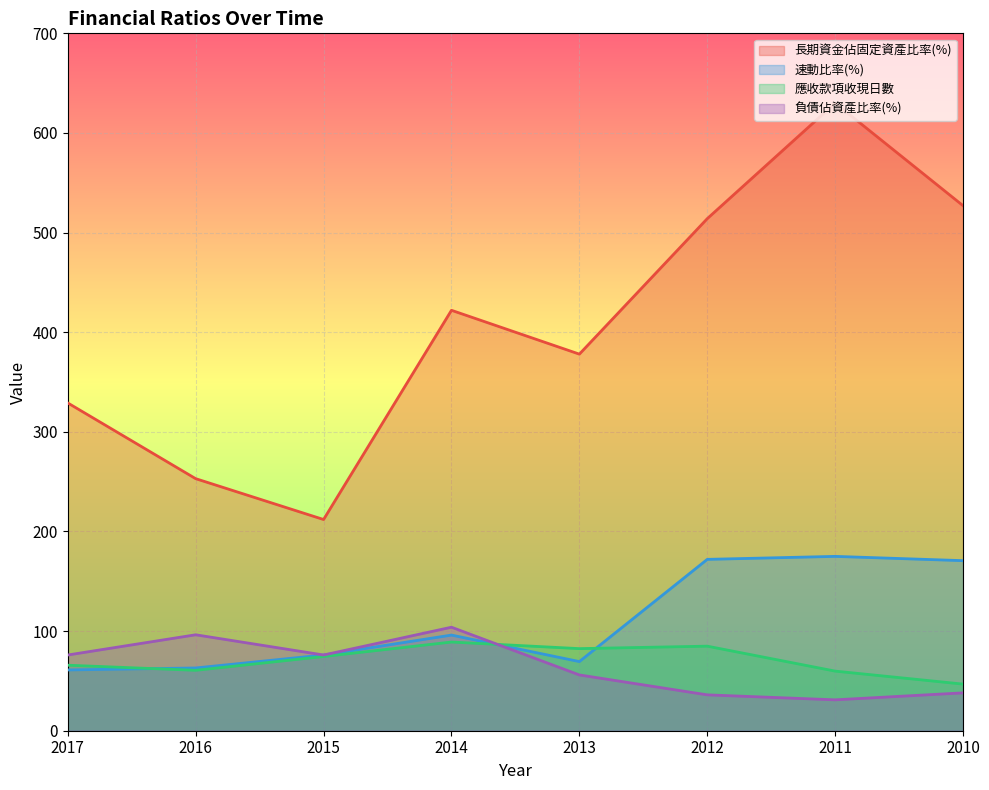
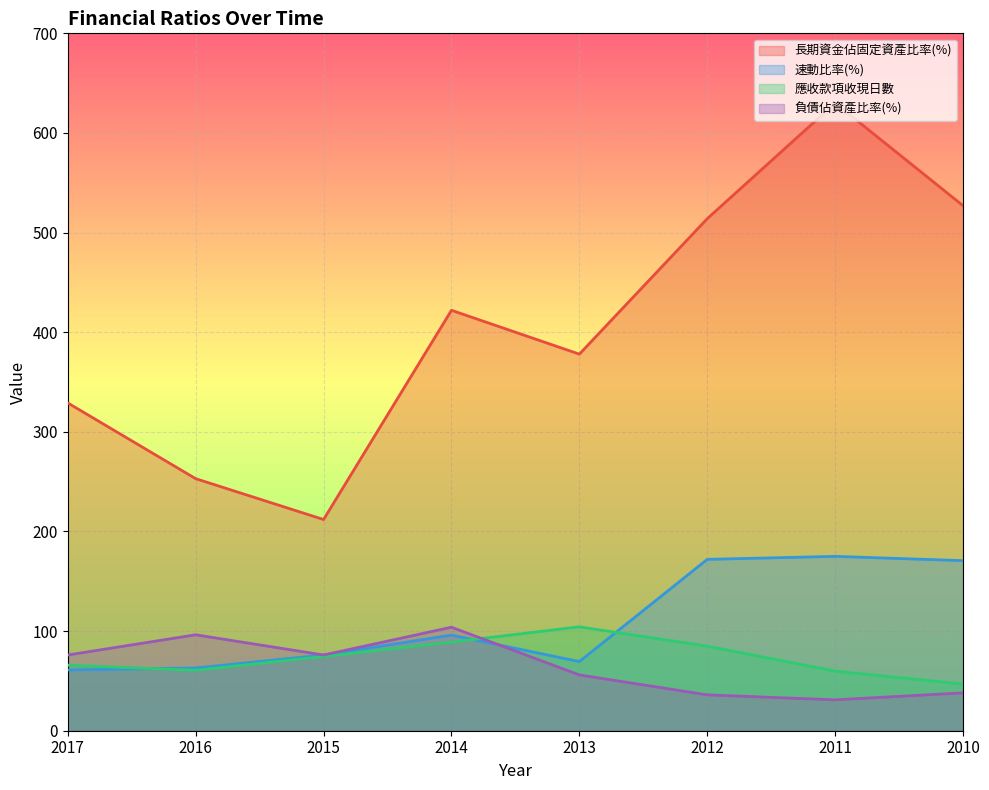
  {
    "長期資金佔固定資產比率(%)": {
      "2017": 330,
      "2016": 250,
      "2015": 210,
      "2014": 420,
      "2013": 380,
      "2012": 510,
      "2010": 530
    },
    "速動比率(%)": {
      "2017": 60,
      "2014": 100,
      "2013": 70,
      "2012": 170,
      "2011": 180,
      "2010": 170
    },
    "應收款項收現日數": {
      "2017": 70,
      "2014": 90,
-     "2013": 80,
+     "2013": 100,
      "2012": 80,
      "2011": 60,
      "2010": 50
    },
    "負債佔資產比率(%)": {
      "2017": 80,
      "2016": 100,
      "2014": 100,
      "2013": 60,
      "2012": 40,
      "2011": 30,
      "2010": 40
    }
  }
